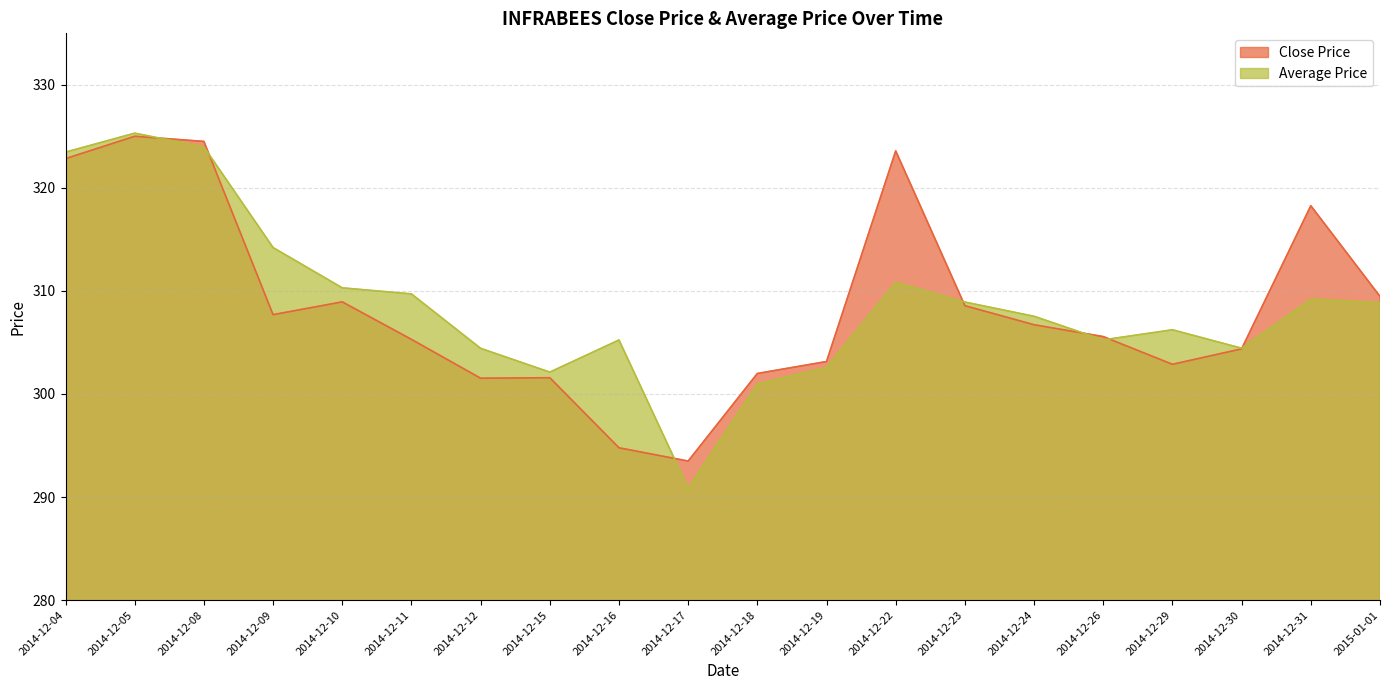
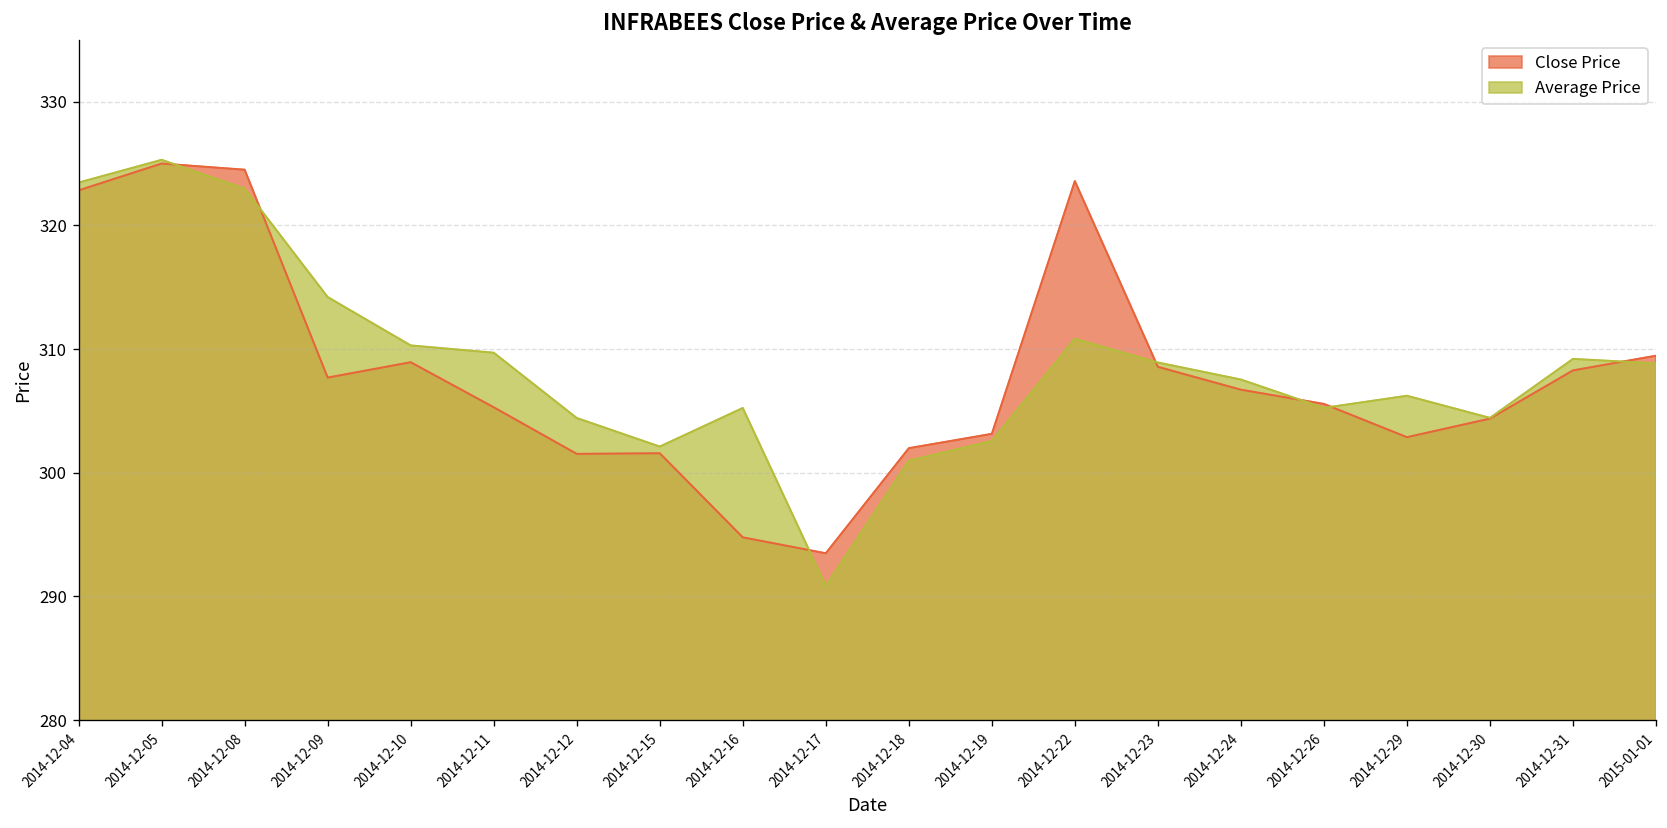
  {
    "Close Price": {
      "2014-12-04": 322.8,
      "2014-12-05": 325.0,
      "2014-12-08": 324.5,
      "2014-12-09": 307.7,
      "2014-12-10": 308.9,
      "2014-12-11": 305.3,
      "2014-12-12": 301.5,
      "2014-12-15": 301.6,
      "2014-12-16": 294.8,
      "2014-12-17": 293.5,
      "2014-12-18": 302.0,
      "2014-12-19": 303.2,
      "2014-12-22": 323.6,
      "2014-12-23": 308.6,
      "2014-12-24": 306.7,
      "2014-12-26": 305.6,
      "2014-12-29": 302.9,
-     "2014-12-31": 318.3,
+     "2014-12-31": 308.3,
      "2015-01-01": 309.5
    },
    "Average Price": {
      "2014-12-04": 323.5,
      "2014-12-05": 325.3,
-     "2014-12-08": 324.0,
+     "2014-12-08": 323.0,
      "2014-12-09": 314.2,
      "2014-12-10": 310.3,
      "2014-12-11": 309.7,
      "2014-12-12": 304.4,
      "2014-12-15": 302.1,
      "2014-12-16": 305.2,
      "2014-12-17": 290.9,
      "2014-12-18": 301.0,
      "2014-12-19": 302.6,
      "2014-12-22": 310.8,
      "2014-12-23": 308.9,
      "2014-12-24": 307.5,
      "2014-12-26": 305.3,
      "2014-12-29": 306.2,
      "2014-12-31": 309.2,
      "2015-01-01": 308.9
    }
  }
